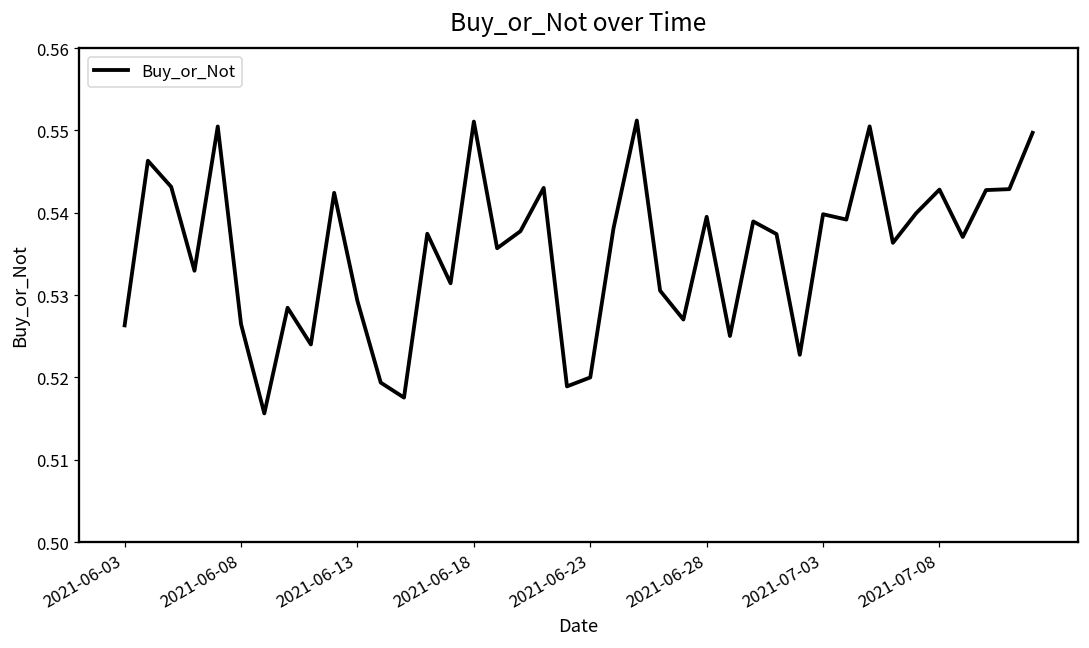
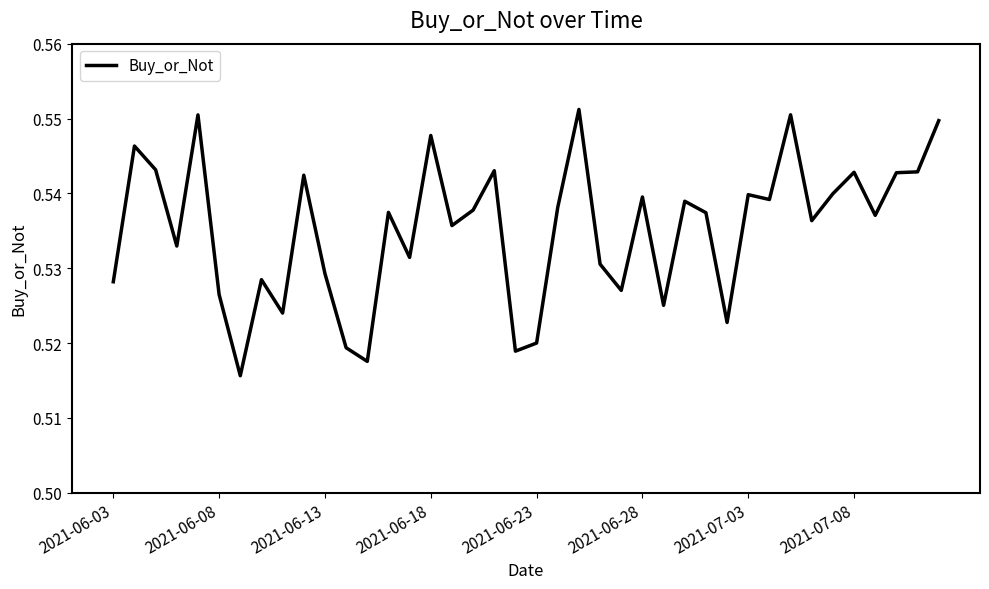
  {
-   "2021-06-03": 0.526,
+   "2021-06-03": 0.528,
    "2021-06-08": 0.526,
    "2021-06-13": 0.529,
-   "2021-06-18": 0.551,
+   "2021-06-18": 0.548,
    "2021-06-23": 0.520,
    "2021-06-28": 0.540,
    "2021-07-03": 0.540,
    "2021-07-08": 0.543
  }
